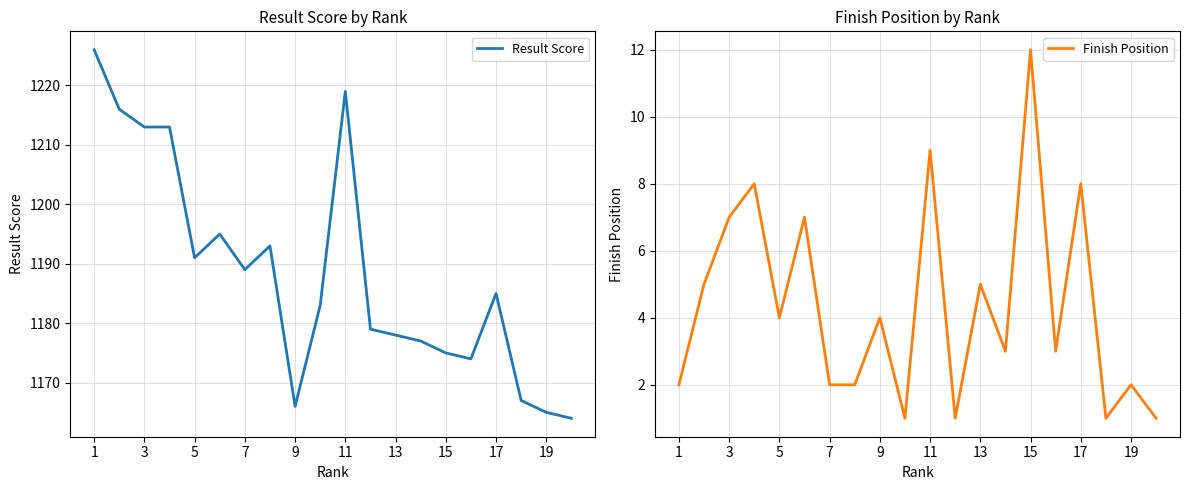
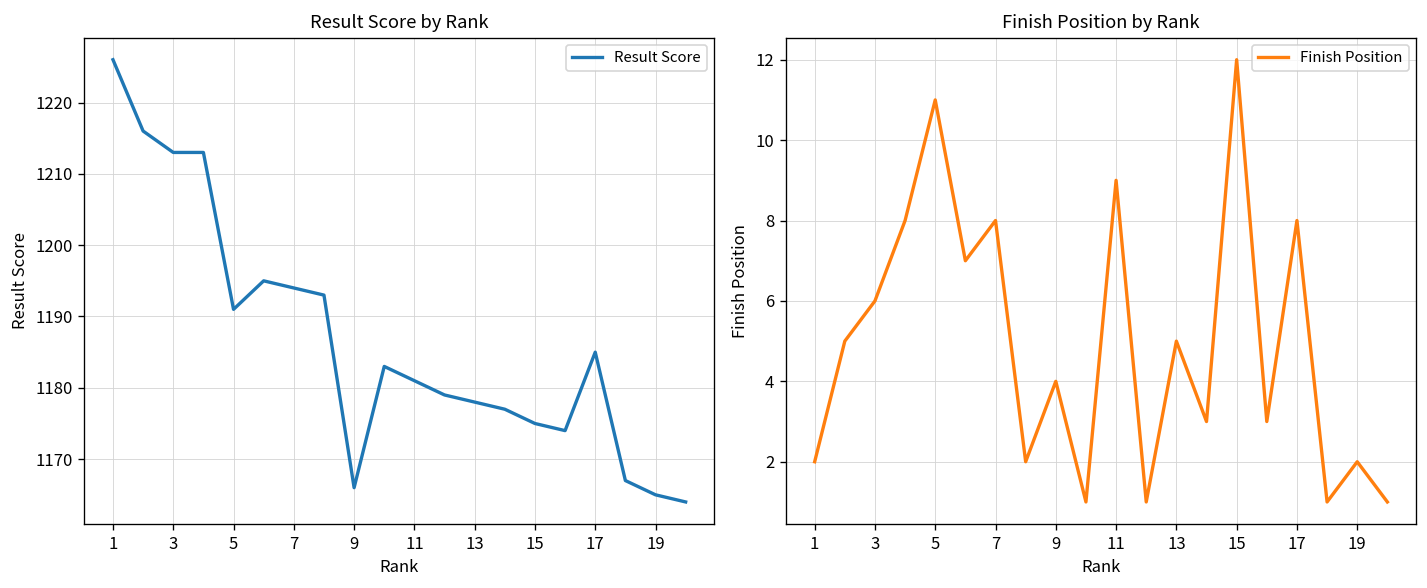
  {
    "Result Score by Rank": {
      "1": 1226,
      "3": 1213,
      "5": 1191,
-     "7": 1189,
+     "7": 1194,
      "9": 1166,
-     "11": 1219,
+     "11": 1181,
      "13": 1178,
      "15": 1175,
      "17": 1185,
      "19": 1165
    },
    "Finish Position by Rank": {
      "1": 2,
-     "3": 7,
-     "5": 4,
-     "7": 2,
+     "3": 6,
+     "5": 11,
+     "7": 8,
      "9": 4,
      "11": 9,
      "13": 5,
      "15": 12,
      "17": 8,
      "19": 2
    }
  }
